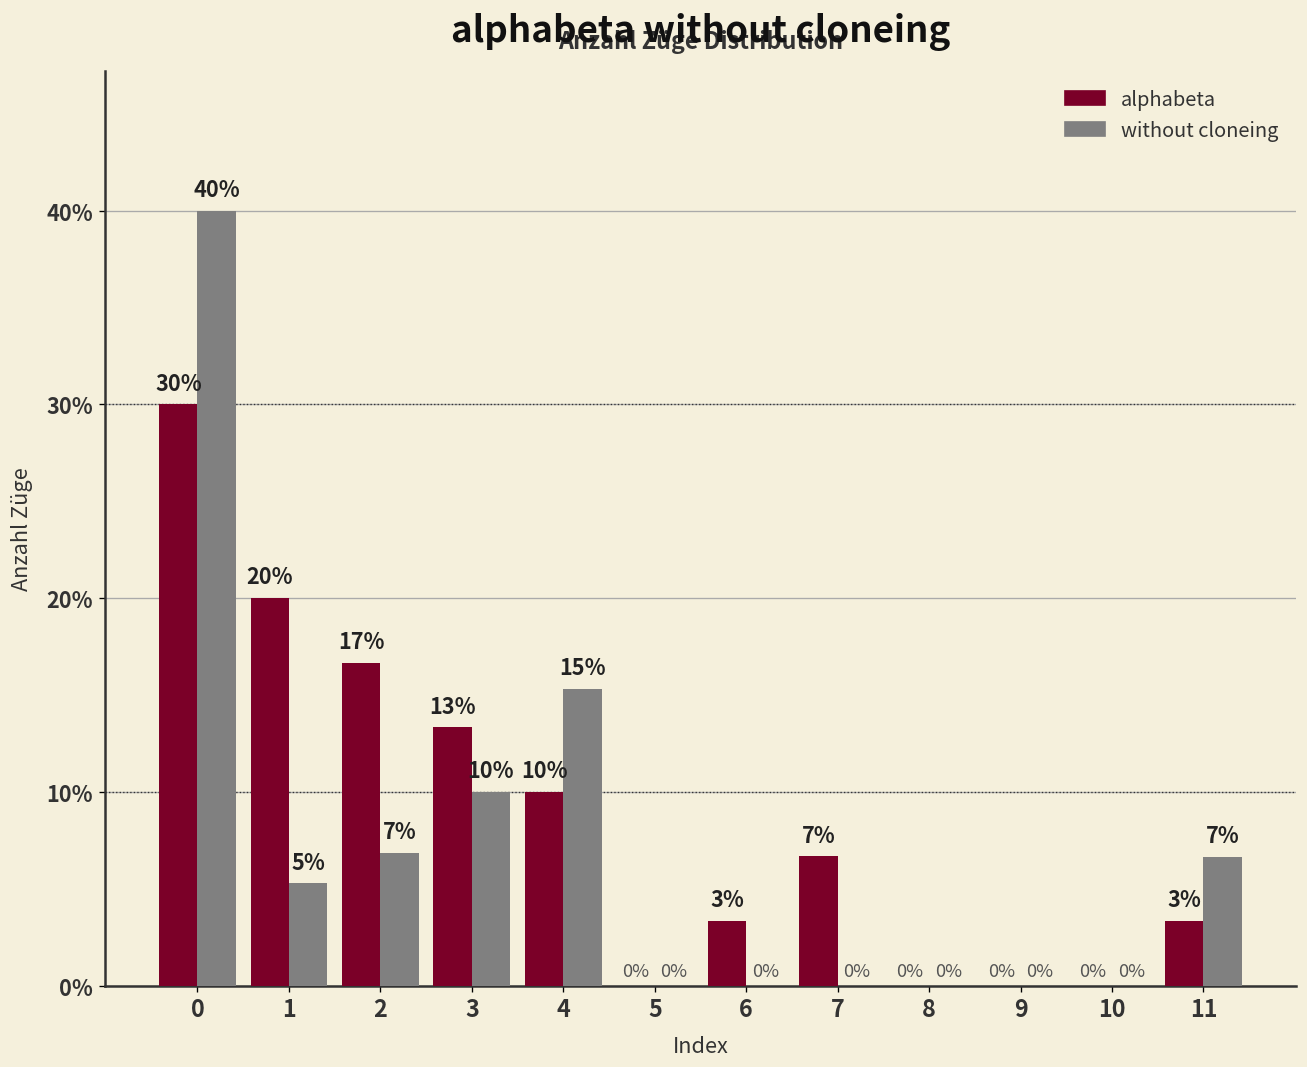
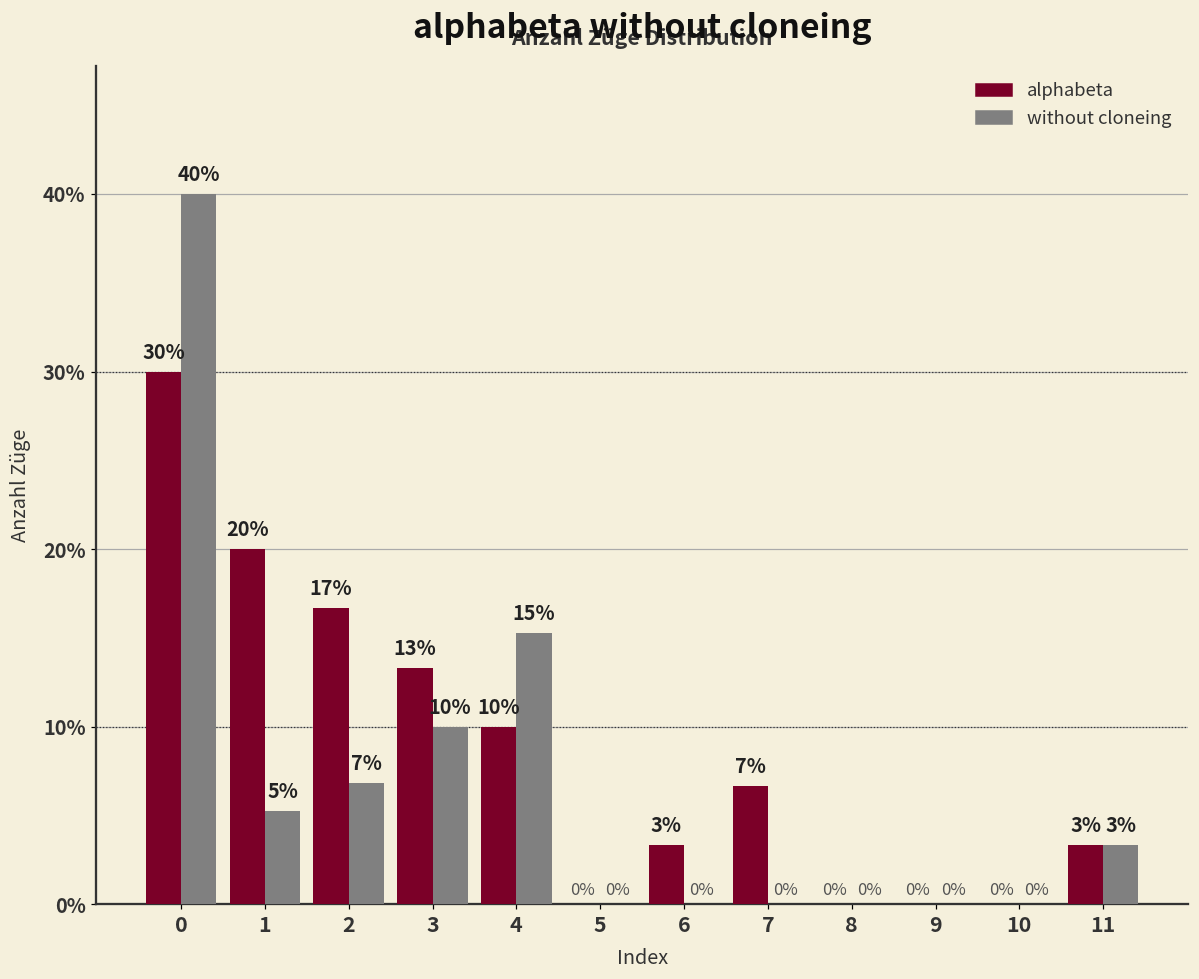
  {
    "alphabeta": {
      "0": "30%",
      "1": "20%",
      "2": "17%",
      "3": "13%",
      "4": "10%",
      "5": "0%",
      "6": "3%",
      "7": "7%",
      "8": "0%",
      "9": "0%",
      "10": "0%",
      "11": "3%"
    },
    "without cloneing": {
      "0": "40%",
      "1": "5%",
      "2": "7%",
      "3": "10%",
      "4": "15%",
      "5": "0%",
      "6": "0%",
      "7": "0%",
      "8": "0%",
      "9": "0%",
      "10": "0%",
-     "11": "7%"
+     "11": "3%"
    }
  }
